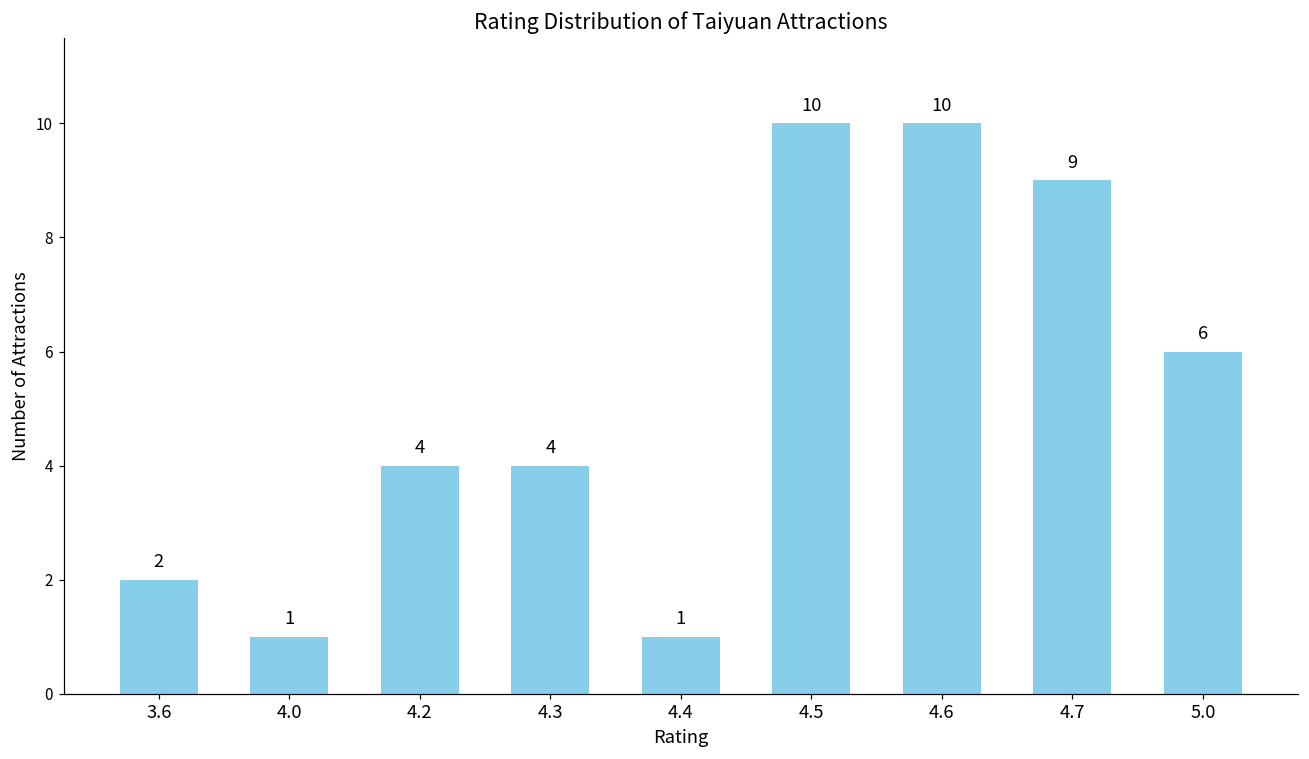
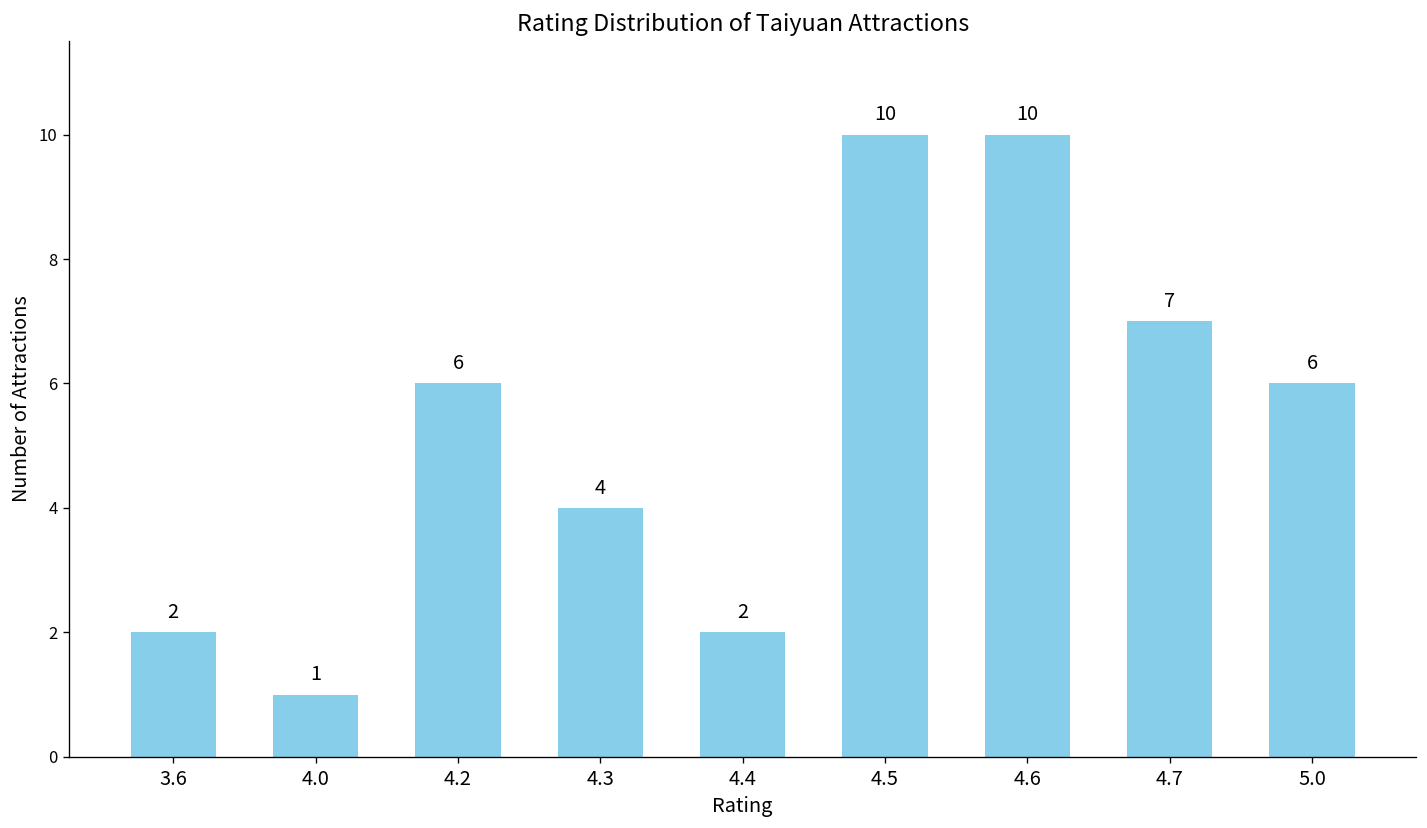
  {
    "3.6": 2,
    "4.0": 1,
-   "4.2": 4,
+   "4.2": 6,
    "4.3": 4,
-   "4.4": 1,
+   "4.4": 2,
    "4.5": 10,
    "4.6": 10,
-   "4.7": 9,
+   "4.7": 7,
    "5.0": 6
  }
